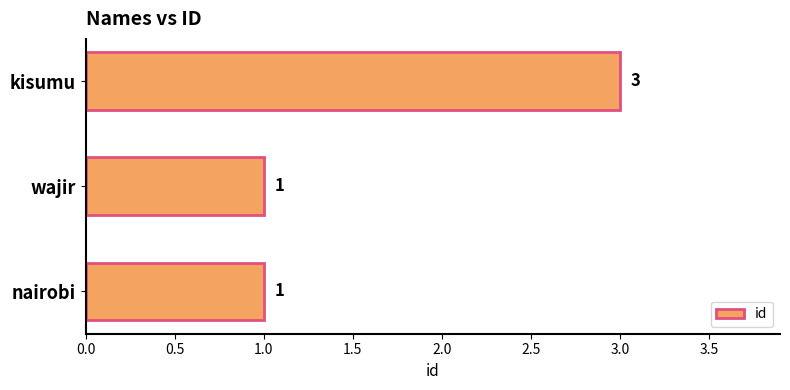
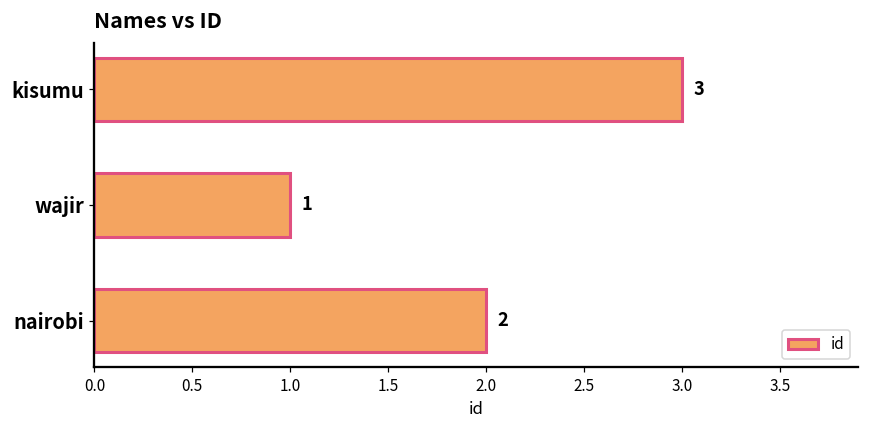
  {
    "kisumu": 3,
    "wajir": 1,
-   "nairobi": 1
+   "nairobi": 2
  }
